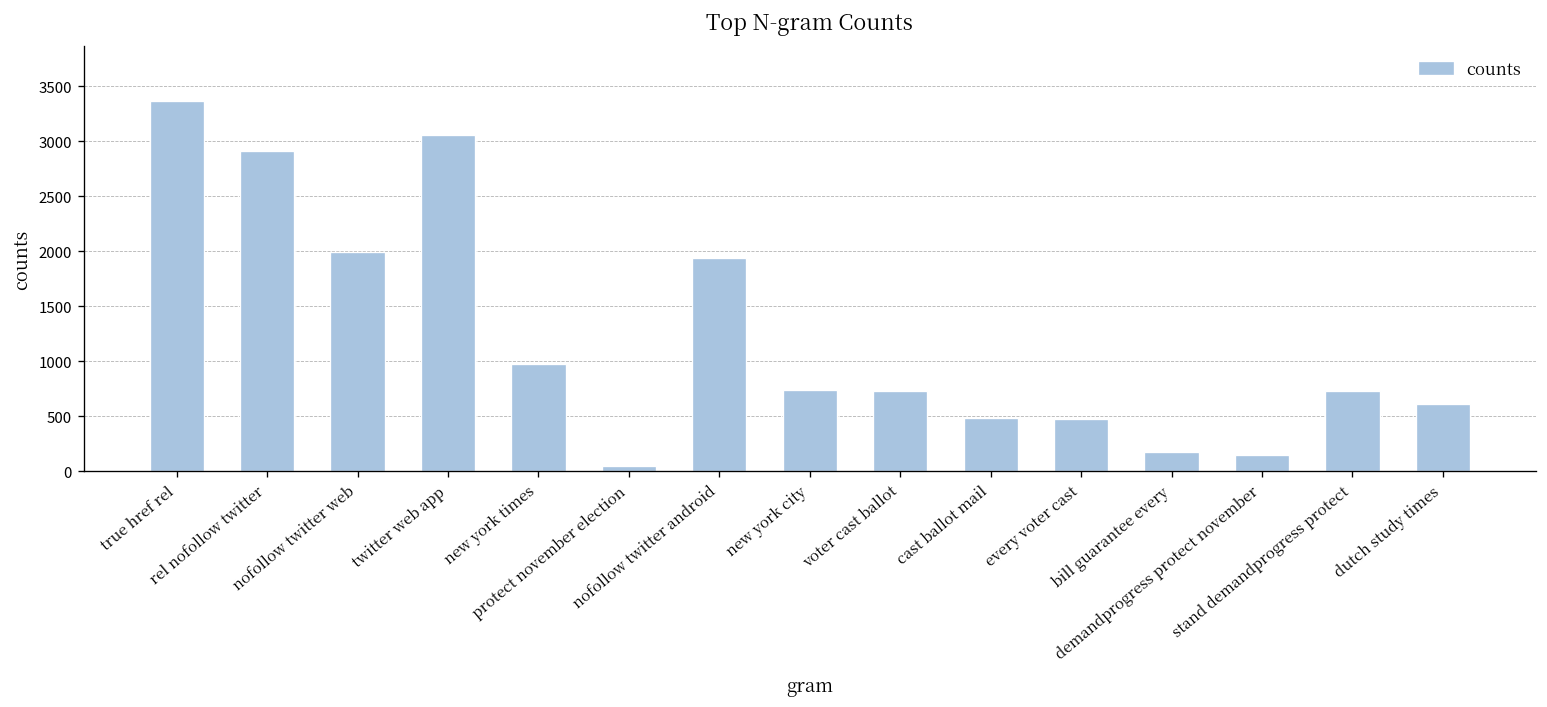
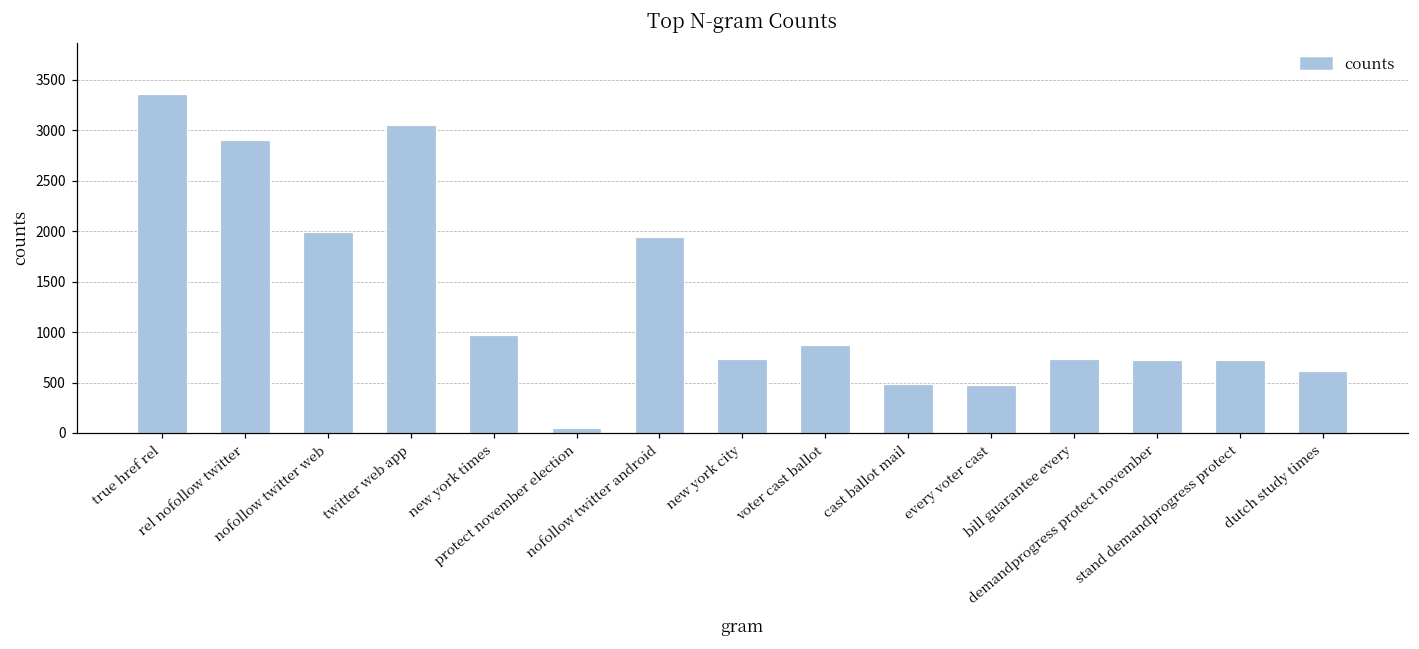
  {
    "true href rel": 3400,
    "rel nofollow twitter": 2900,
    "nofollow twitter web": 2000,
    "twitter web app": 3100,
    "new york times": 1000,
    "protect november election": 0,
    "nofollow twitter android": 1900,
    "new york city": 700,
-   "voter cast ballot": 700,
+   "voter cast ballot": 900,
    "cast ballot mail": 500,
    "every voter cast": 500,
-   "bill guarantee every": 200,
-   "demandprogress protect november": 100,
+   "bill guarantee every": 700,
+   "demandprogress protect november": 700,
    "stand demandprogress protect": 700,
    "dutch study times": 600
  }
